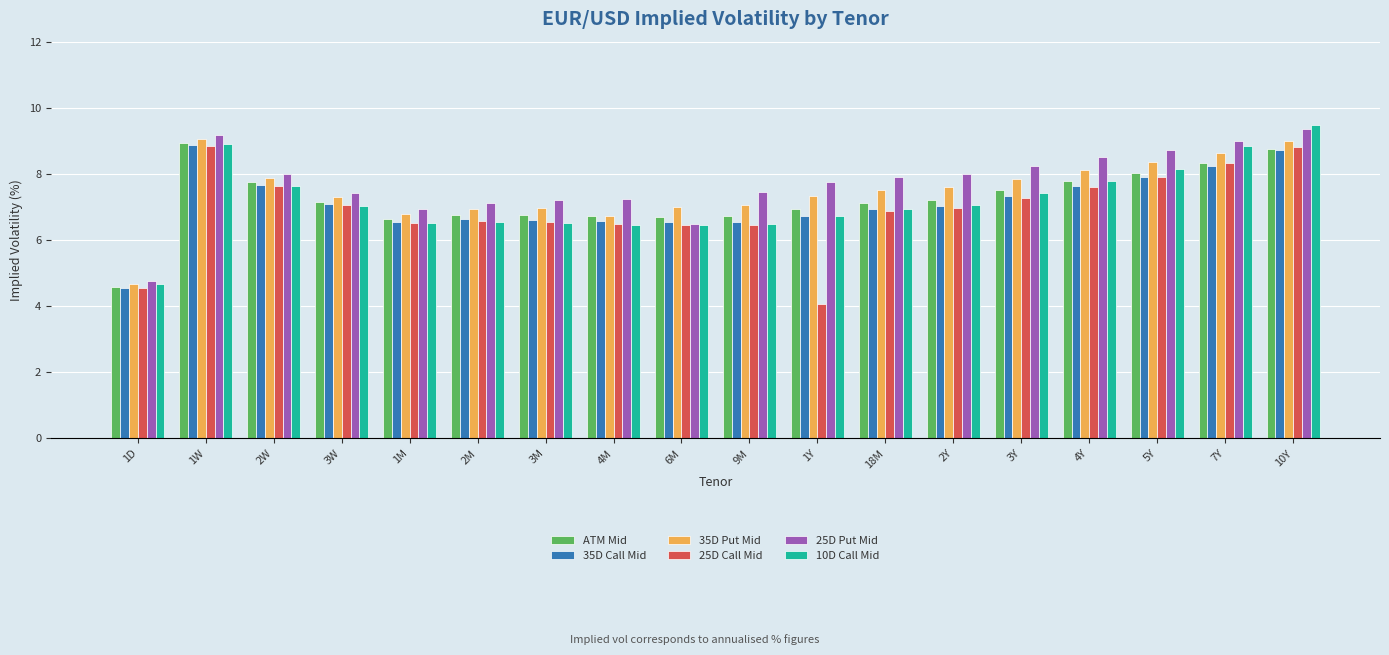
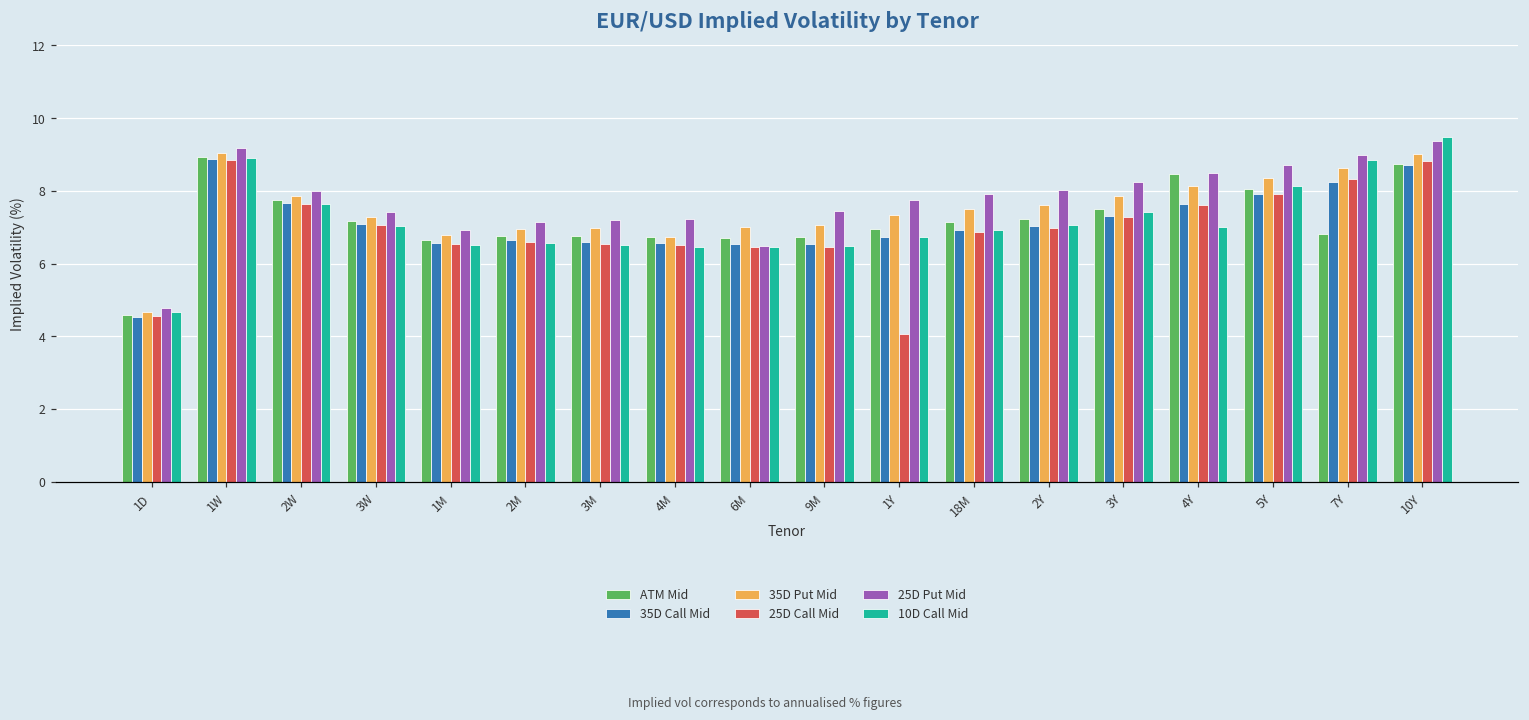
  {
    "ATM Mid": {
      "1D": 4.6,
      "1W": 8.9,
      "2W": 7.7,
      "3W": 7.2,
      "1M": 6.6,
      "2M": 6.8,
      "3M": 6.7,
      "4M": 6.7,
      "6M": 6.7,
      "9M": 6.7,
      "1Y": 7.0,
      "18M": 7.1,
      "2Y": 7.2,
      "3Y": 7.5,
-     "4Y": 7.8,
+     "4Y": 8.5,
      "5Y": 8.0,
-     "7Y": 8.3,
+     "7Y": 6.8,
      "10Y": 8.8
    },
    "35D Call Mid": {
      "1D": 4.5,
      "1W": 8.9,
      "2W": 7.7,
      "3W": 7.1,
      "1M": 6.6,
      "2M": 6.6,
      "3M": 6.6,
      "4M": 6.6,
      "6M": 6.5,
      "9M": 6.5,
      "1Y": 6.7,
      "18M": 6.9,
      "2Y": 7.0,
      "3Y": 7.3,
      "4Y": 7.6,
      "5Y": 7.9,
      "7Y": 8.2,
      "10Y": 8.7
    },
    "35D Put Mid": {
      "1D": 4.7,
      "1W": 9.0,
      "2W": 7.9,
      "3W": 7.3,
      "1M": 6.8,
      "2M": 6.9,
      "3M": 7.0,
      "4M": 6.7,
      "6M": 7.0,
      "9M": 7.1,
      "1Y": 7.3,
      "18M": 7.5,
      "2Y": 7.6,
      "3Y": 7.9,
      "4Y": 8.1,
      "5Y": 8.3,
      "7Y": 8.6,
      "10Y": 9.0
    },
    "25D Call Mid": {
      "1D": 4.6,
      "1W": 8.9,
      "2W": 7.6,
      "3W": 7.0,
      "1M": 6.5,
      "2M": 6.6,
      "3M": 6.5,
      "4M": 6.5,
      "6M": 6.5,
      "9M": 6.5,
      "1Y": 4.1,
      "18M": 6.9,
      "2Y": 7.0,
      "3Y": 7.3,
      "4Y": 7.6,
      "5Y": 7.9,
      "7Y": 8.3,
      "10Y": 8.8
    },
    "25D Put Mid": {
      "1D": 4.8,
      "1W": 9.2,
      "2W": 8.0,
      "3W": 7.4,
      "1M": 6.9,
      "2M": 7.1,
      "3M": 7.2,
      "4M": 7.2,
      "6M": 6.5,
      "9M": 7.5,
      "1Y": 7.8,
      "18M": 7.9,
      "2Y": 8.0,
      "3Y": 8.2,
      "4Y": 8.5,
      "5Y": 8.7,
      "7Y": 9.0,
      "10Y": 9.4
    },
    "10D Call Mid": {
      "1D": 4.7,
      "1W": 8.9,
      "2W": 7.6,
      "3W": 7.0,
      "1M": 6.5,
      "2M": 6.6,
      "3M": 6.5,
      "4M": 6.5,
      "6M": 6.5,
      "9M": 6.5,
      "1Y": 6.7,
      "18M": 6.9,
      "2Y": 7.1,
      "3Y": 7.4,
-     "4Y": 7.8,
+     "4Y": 7.0,
      "5Y": 8.1,
      "7Y": 8.8,
      "10Y": 9.5
    }
  }
